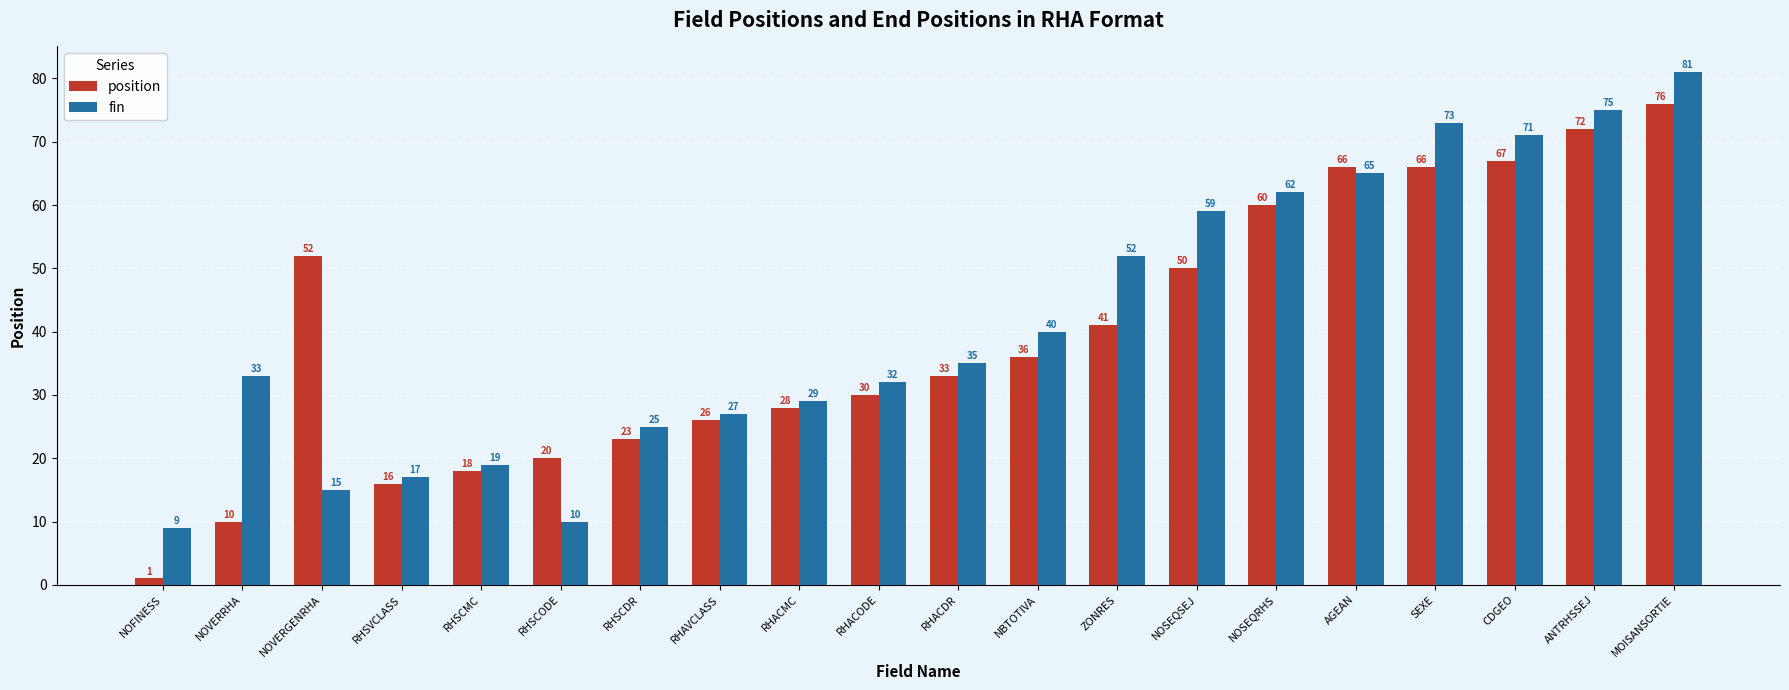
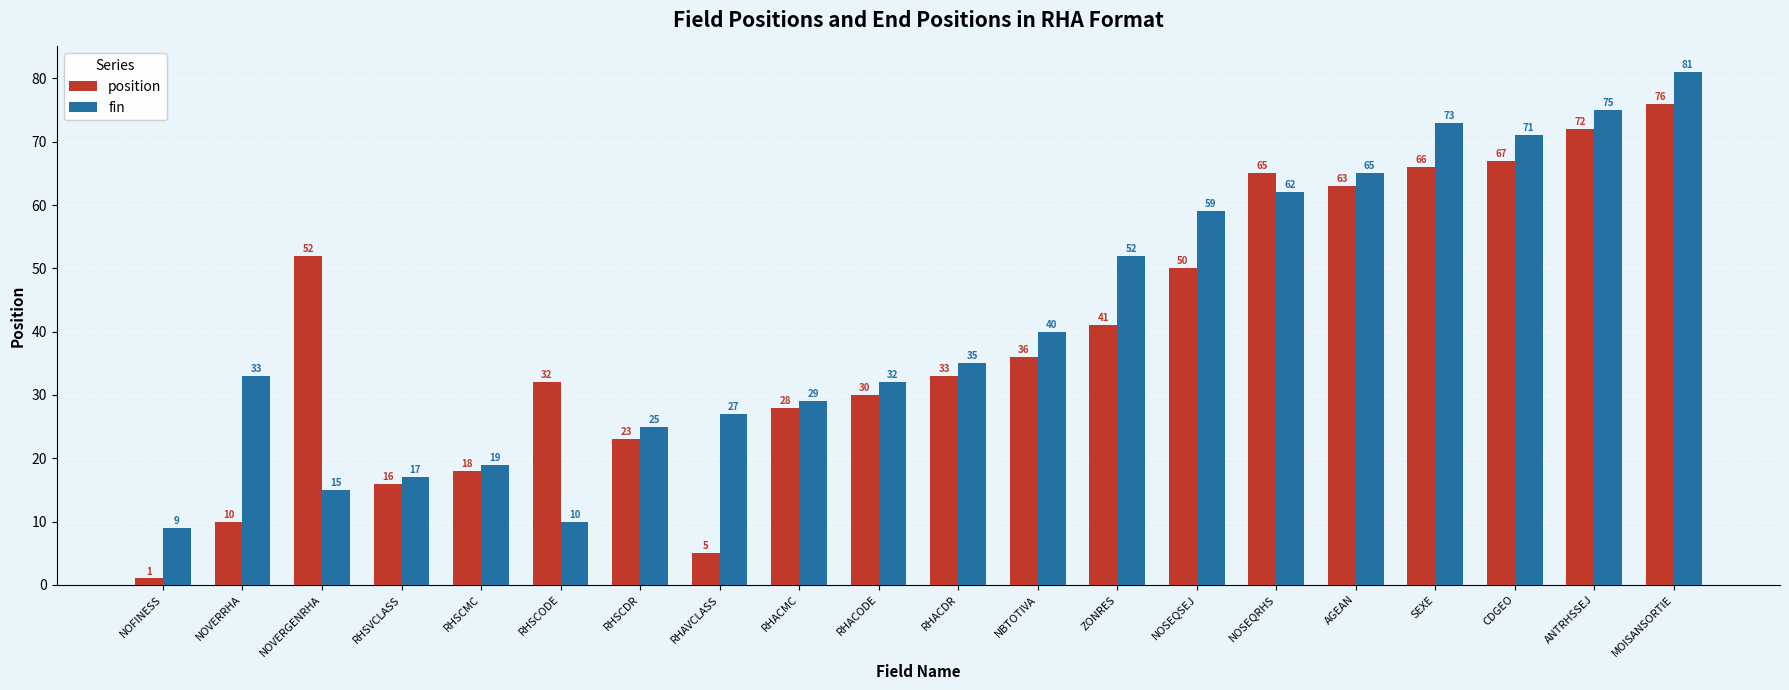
  {
    "position": {
      "NOFINESS": 1,
      "NOVERRHA": 10,
      "NOVERGENRHA": 52,
      "RHSVCLASS": 16,
      "RHSCMC": 18,
-     "RHSCODE": 20,
+     "RHSCODE": 32,
      "RHSCDR": 23,
-     "RHAVCLASS": 26,
+     "RHAVCLASS": 5,
      "RHACMC": 28,
      "RHACODE": 30,
      "RHACDR": 33,
      "NBTOTIVA": 36,
      "ZONRES": 41,
      "NOSEQSEJ": 50,
-     "NOSEQRHS": 60,
-     "AGEAN": 66,
+     "NOSEQRHS": 65,
+     "AGEAN": 63,
      "SEXE": 66,
      "CDGEO": 67,
      "ANTRHSSEJ": 72,
      "MOISANSORTIE": 76
    },
    "fin": {
      "NOFINESS": 9,
      "NOVERRHA": 33,
      "NOVERGENRHA": 15,
      "RHSVCLASS": 17,
      "RHSCMC": 19,
      "RHSCODE": 10,
      "RHSCDR": 25,
      "RHAVCLASS": 27,
      "RHACMC": 29,
      "RHACODE": 32,
      "RHACDR": 35,
      "NBTOTIVA": 40,
      "ZONRES": 52,
      "NOSEQSEJ": 59,
      "NOSEQRHS": 62,
      "AGEAN": 65,
      "SEXE": 73,
      "CDGEO": 71,
      "ANTRHSSEJ": 75,
      "MOISANSORTIE": 81
    }
  }
